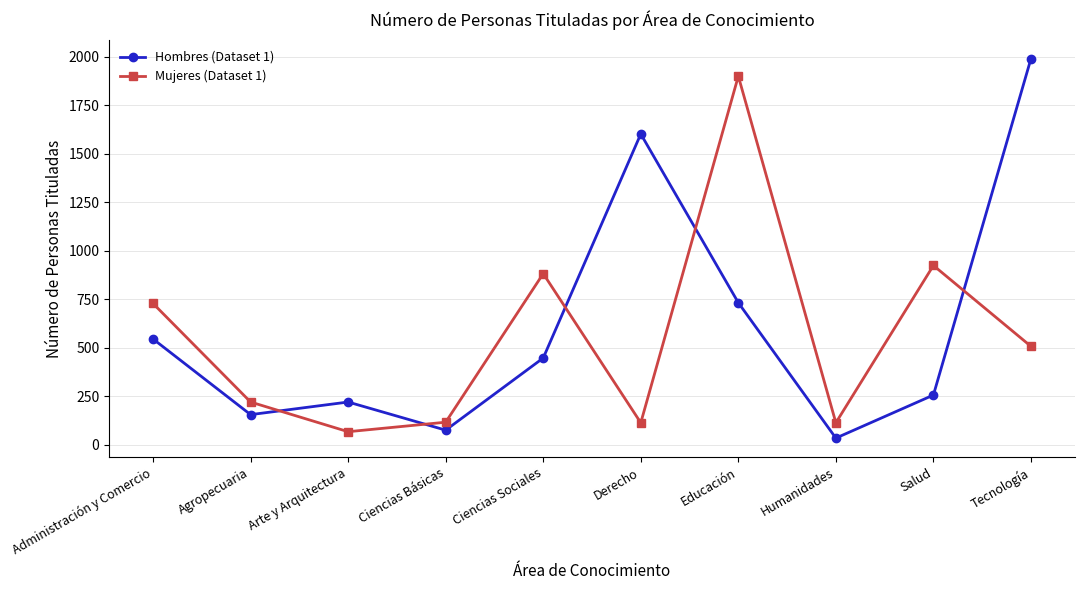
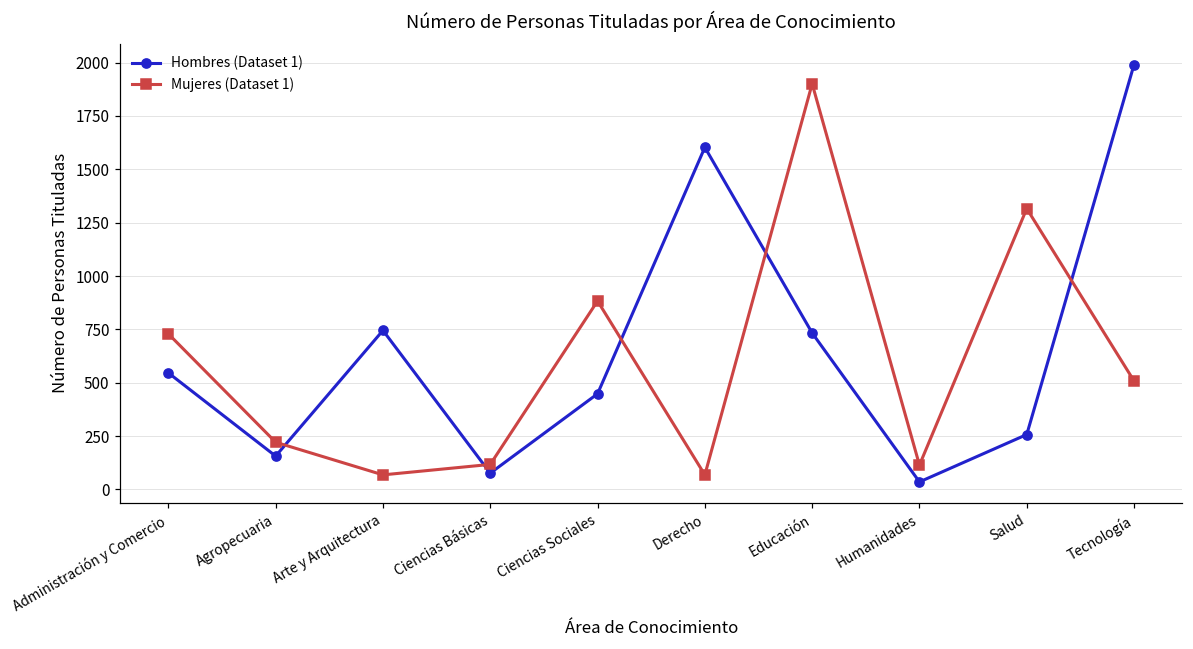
  {
    "Hombres (Dataset 1)": {
      "Administración y Comercio": 550,
      "Agropecuaria": 160,
-     "Arte y Arquitectura": 220,
+     "Arte y Arquitectura": 750,
      "Ciencias Básicas": 80,
      "Ciencias Sociales": 450,
      "Derecho": 1600,
      "Educación": 730,
      "Humanidades": 40,
      "Salud": 260,
      "Tecnología": 1990
    },
    "Mujeres (Dataset 1)": {
      "Administración y Comercio": 730,
      "Agropecuaria": 220,
      "Arte y Arquitectura": 70,
      "Ciencias Básicas": 120,
      "Ciencias Sociales": 880,
-     "Derecho": 110,
+     "Derecho": 70,
      "Educación": 1900,
      "Humanidades": 110,
-     "Salud": 930,
+     "Salud": 1320,
      "Tecnología": 510
    }
  }
